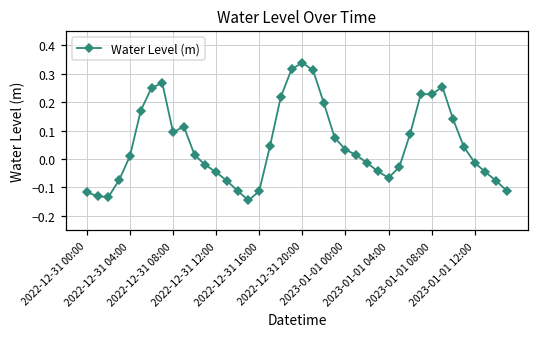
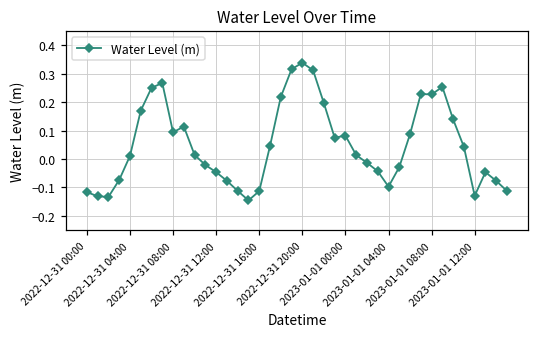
  {
    "2022-12-31 00:00": -0.12,
    "2022-12-31 04:00": 0.01,
    "2022-12-31 08:00": 0.09,
    "2022-12-31 12:00": -0.05,
    "2022-12-31 16:00": -0.11,
    "2022-12-31 20:00": 0.34,
-   "2023-01-01 00:00": 0.03,
-   "2023-01-01 04:00": -0.07,
+   "2023-01-01 00:00": 0.08,
+   "2023-01-01 04:00": -0.10,
    "2023-01-01 08:00": 0.23,
-   "2023-01-01 12:00": -0.01
+   "2023-01-01 12:00": -0.13
  }
